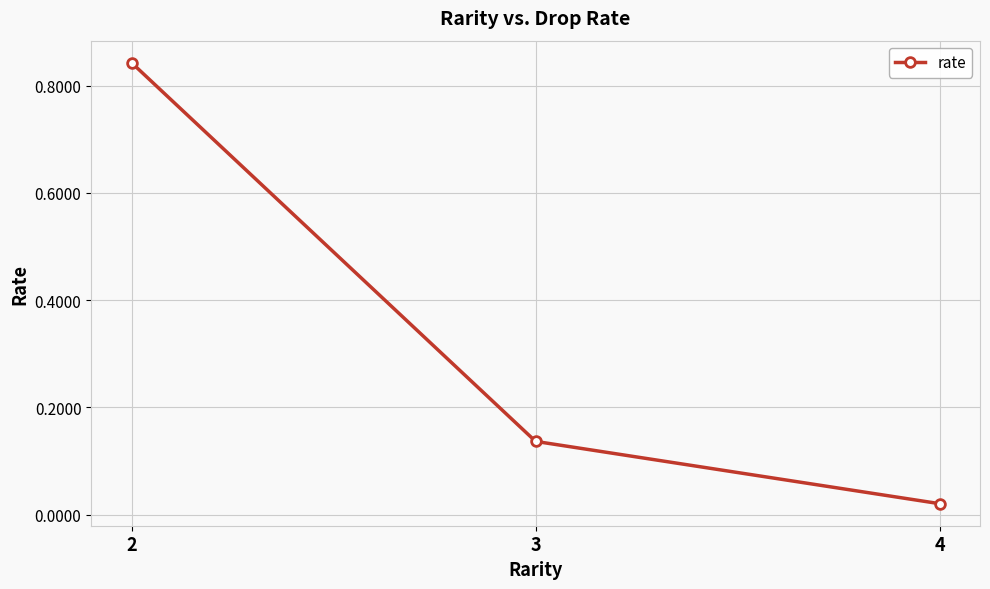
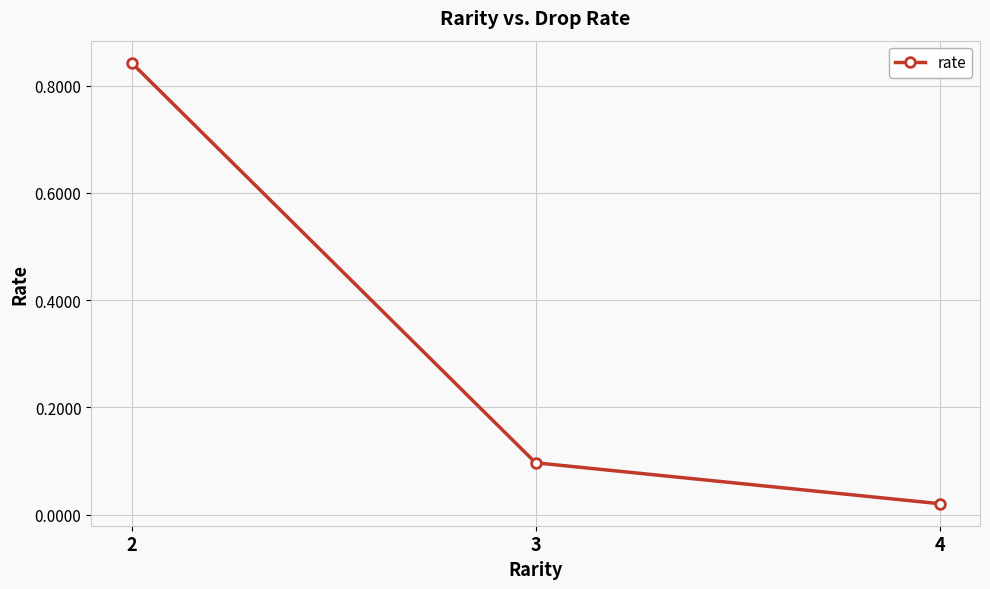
  {
    "2": 0.84,
-   "3": 0.14,
+   "3": 0.10,
    "4": 0.02
  }
